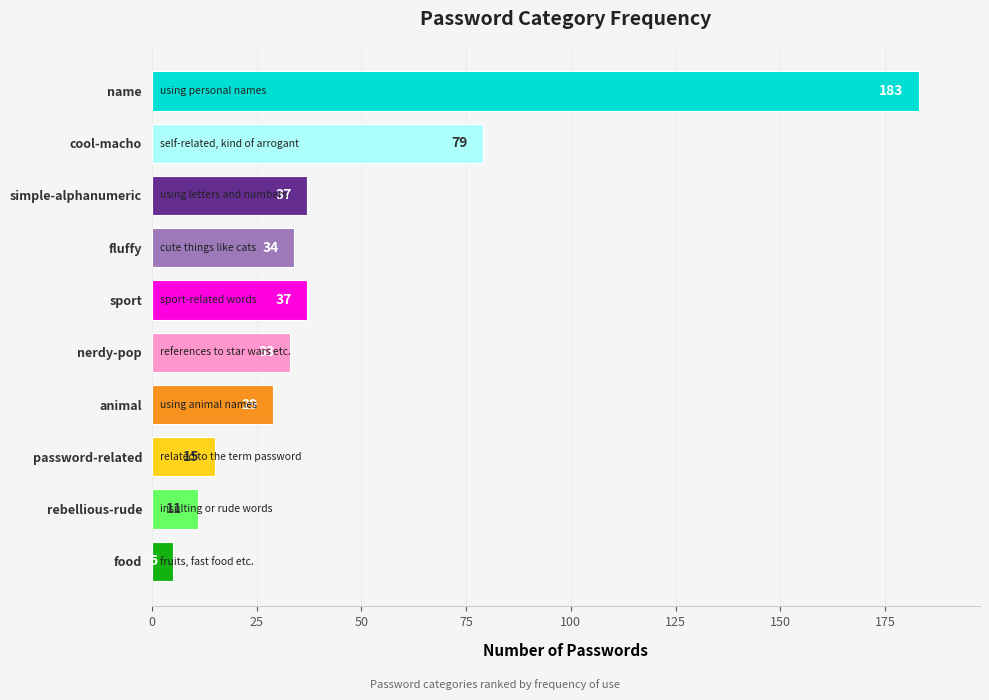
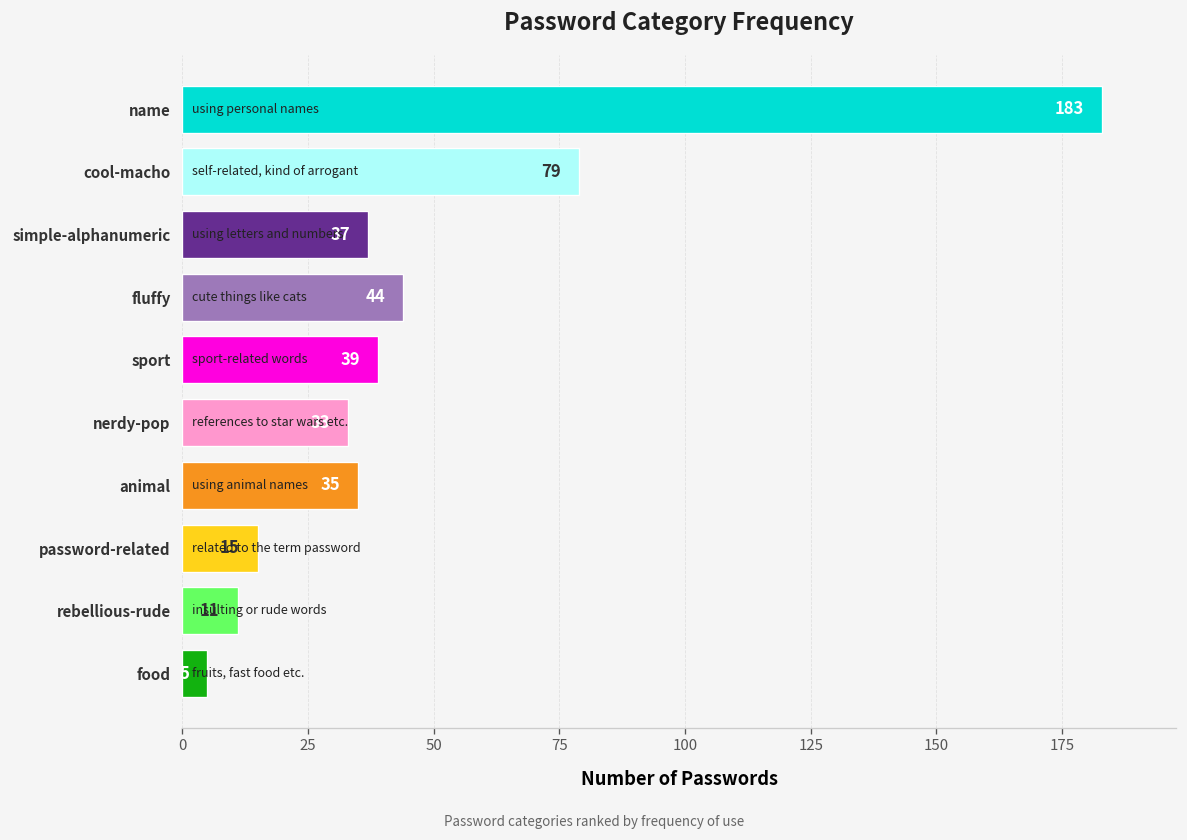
  {
    "name": 183,
    "cool-macho": 79,
-   "fluffy": 34,
-   "sport": 37,
-   "animal": 29
+   "fluffy": 44,
+   "sport": 39,
+   "animal": 35
  }
